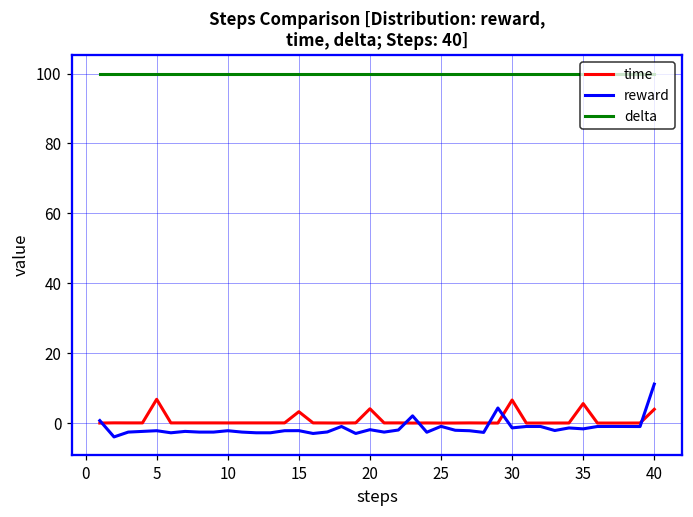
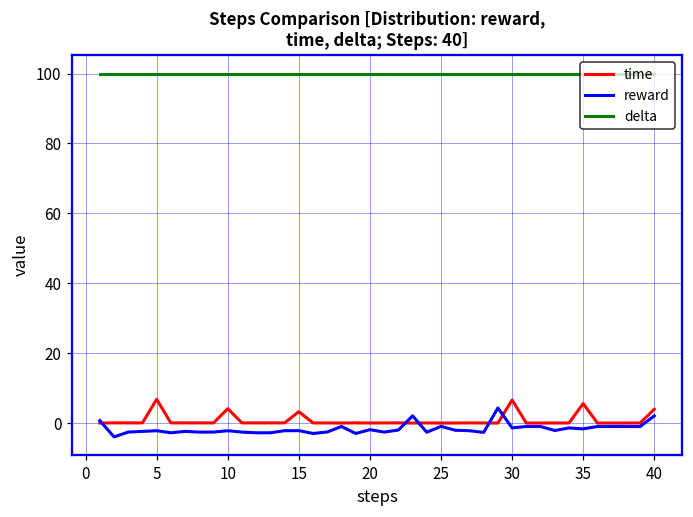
  {
    "time": {
      "5": 7,
-     "10": 0,
+     "10": 4,
      "15": 3,
-     "20": 4,
+     "20": 0,
      "25": 0,
      "30": 7,
      "35": 6,
      "40": 4
    },
    "reward": {
      "5": -2,
      "10": -2,
      "15": -2,
      "20": -2,
      "25": -1,
      "30": -1,
      "35": -2,
-     "40": 11
+     "40": 2
    },
    "delta": {
      "5": 100,
      "10": 100,
      "15": 100,
      "20": 100,
      "25": 100,
      "30": 100
    }
  }
